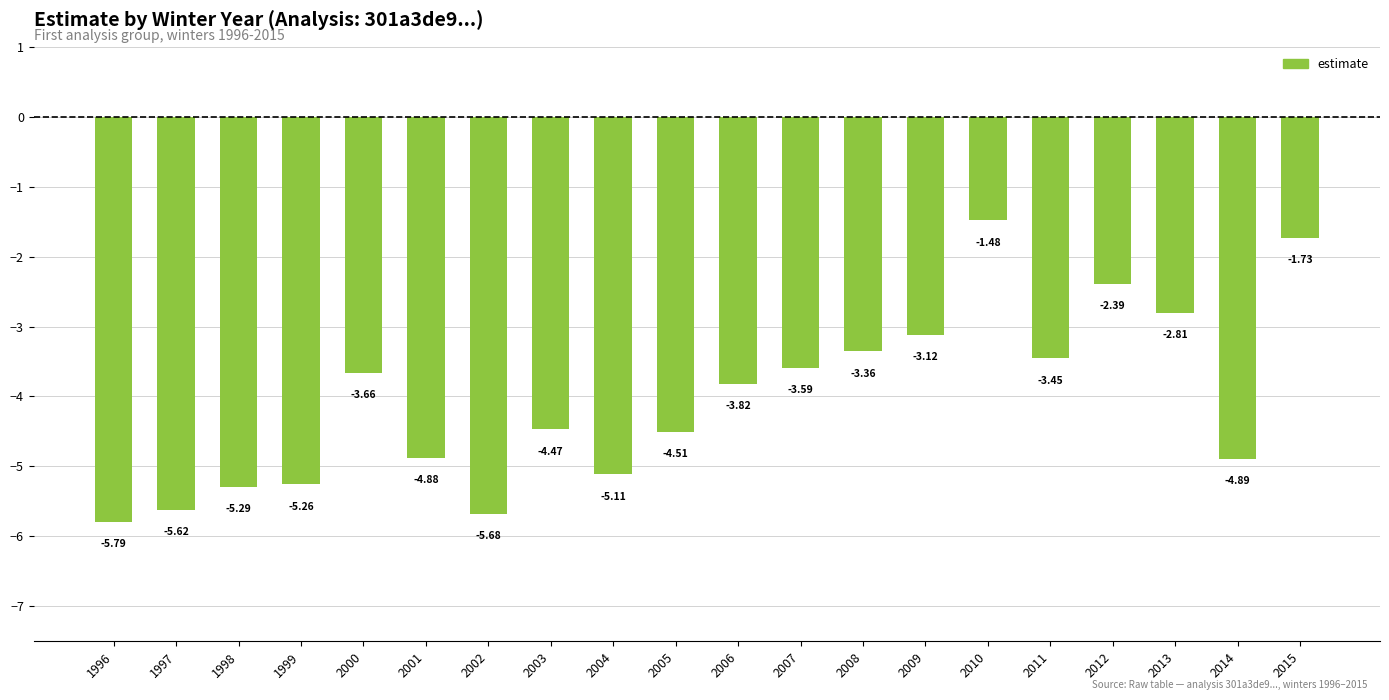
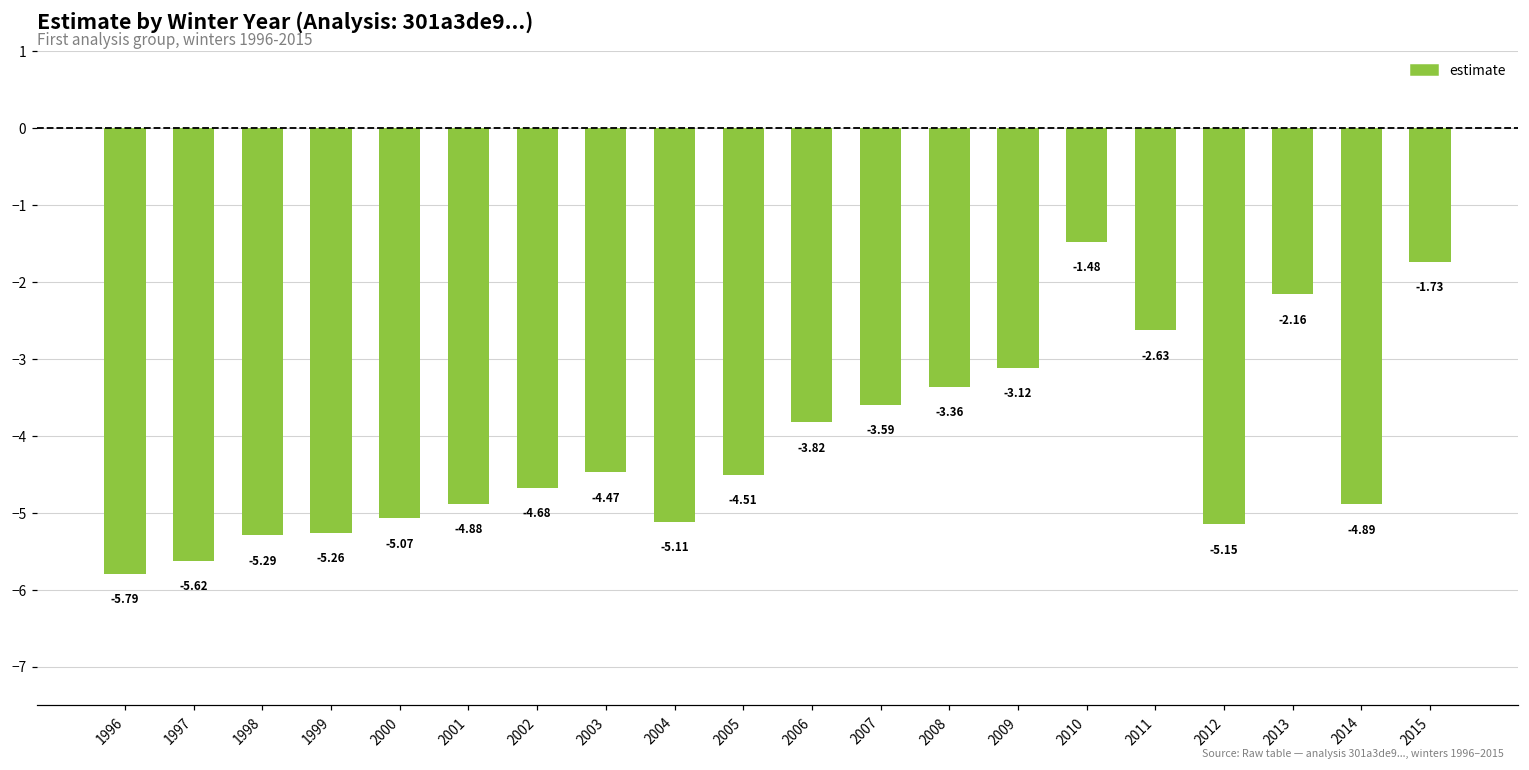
  {
    "1996": -5.79,
    "1997": -5.62,
    "1998": -5.29,
    "1999": -5.26,
-   "2000": -3.66,
+   "2000": -5.07,
    "2001": -4.88,
-   "2002": -5.68,
+   "2002": -4.68,
    "2003": -4.47,
    "2004": -5.11,
    "2005": -4.51,
    "2006": -3.82,
    "2007": -3.59,
    "2008": -3.36,
    "2009": -3.12,
    "2010": -1.48,
-   "2011": -3.45,
-   "2012": -2.39,
-   "2013": -2.81,
+   "2011": -2.63,
+   "2012": -5.15,
+   "2013": -2.16,
    "2014": -4.89,
    "2015": -1.73
  }
